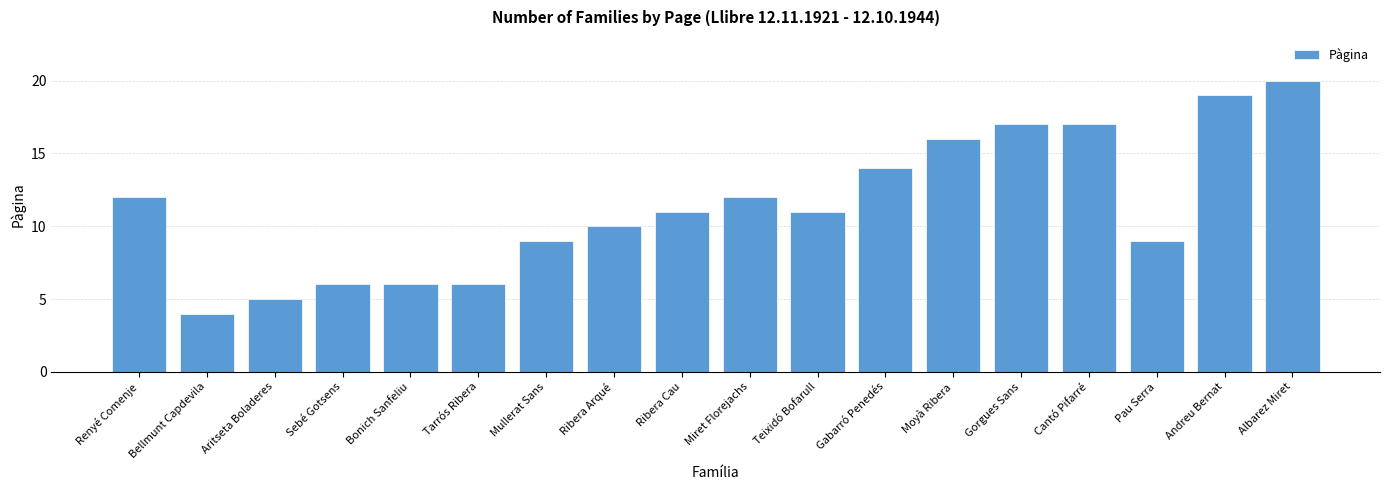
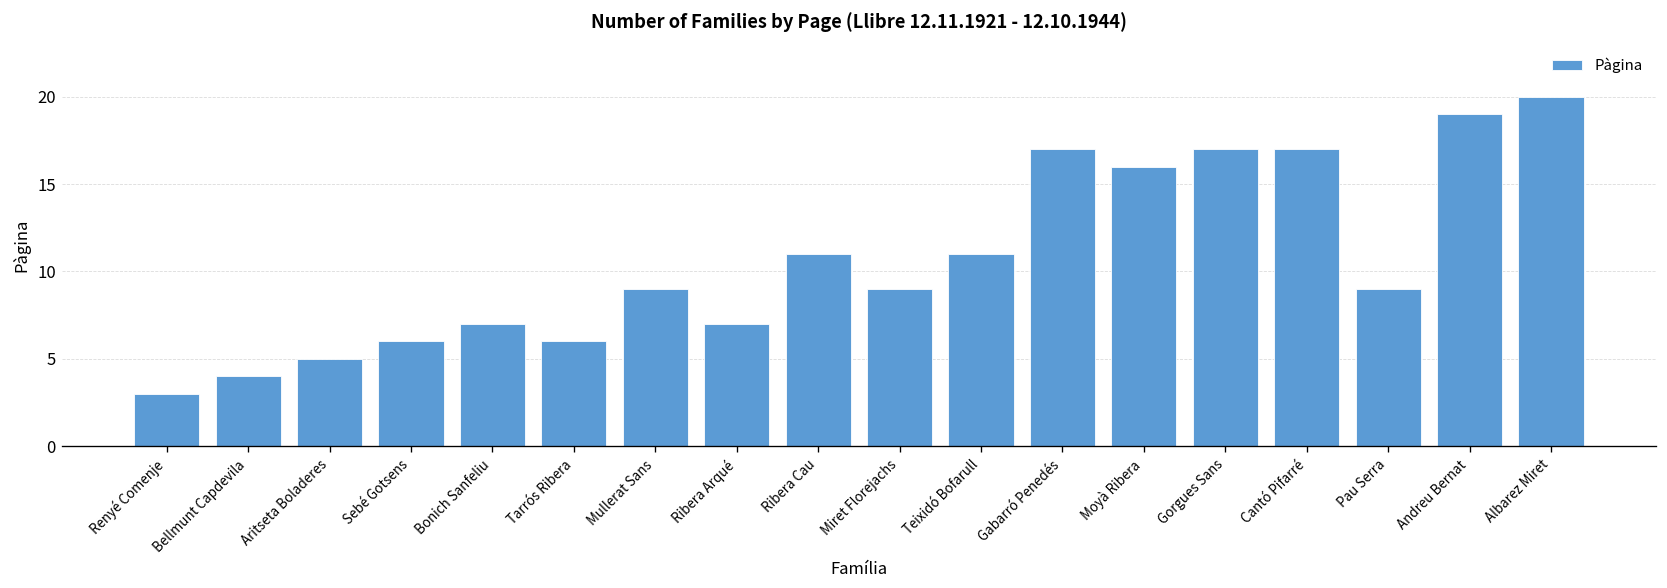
  {
-   "Renyé Comenje": 12,
+   "Renyé Comenje": 3,
    "Bellmunt Capdevila": 4,
    "Aritseta Boladeres": 5,
    "Sebé Gotsens": 6,
-   "Bonich Sanfeliu": 6,
+   "Bonich Sanfeliu": 7,
    "Tarrós Ribera": 6,
    "Mullerat Sans": 9,
-   "Ribera Arqué": 10,
+   "Ribera Arqué": 7,
    "Ribera Cau": 11,
-   "Miret Florejachs": 12,
+   "Miret Florejachs": 9,
    "Teixidó Bofarull": 11,
-   "Gabarró Penedés": 14,
+   "Gabarró Penedés": 17,
    "Moyà Ribera": 16,
    "Gorgues Sans": 17,
    "Cantó Pifarré": 17,
    "Pau Serra": 9,
    "Andreu Bernat": 19,
    "Albarez Miret": 20
  }
